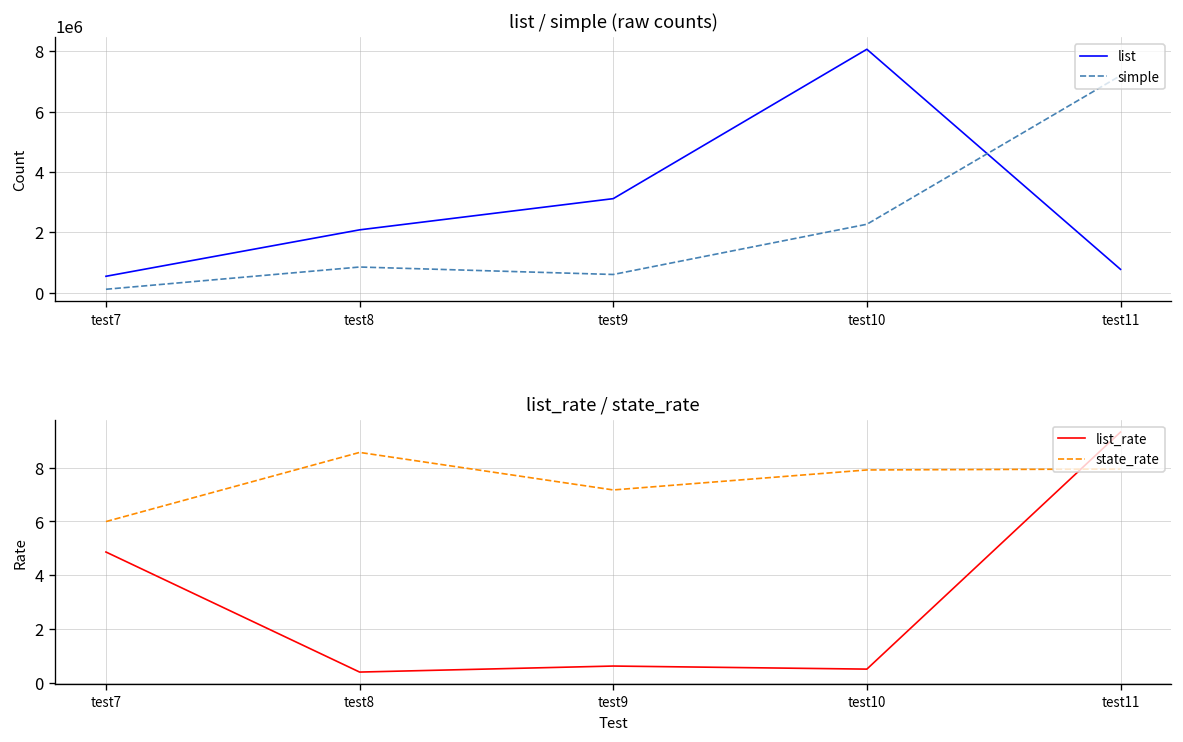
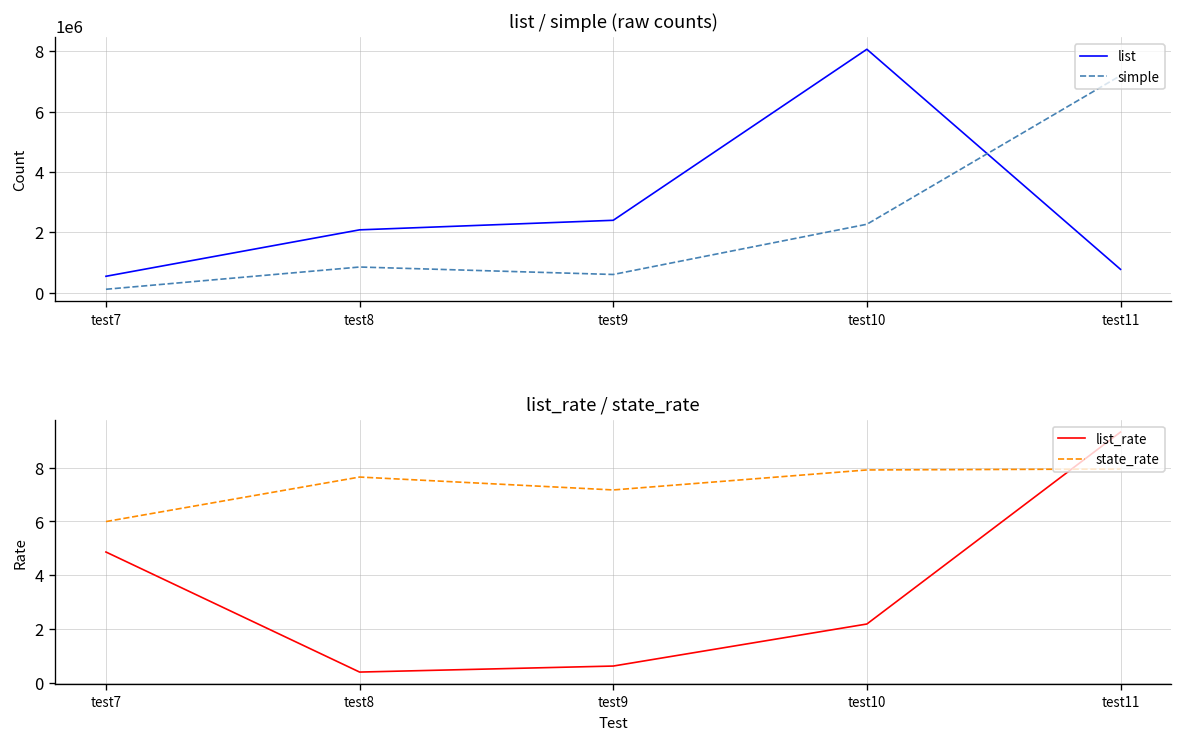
  {
    "list / simple (raw counts)": {
      "list": {
        "test7": 500000,
        "test8": 2100000,
-       "test9": 3100000,
+       "test9": 2400000,
        "test10": 8100000,
        "test11": 800000
      },
      "simple": {
        "test7": 100000,
        "test8": 800000,
        "test9": 600000,
        "test10": 2300000
      }
    },
    "list_rate / state_rate": {
      "list_rate": {
        "test7": 4.9,
        "test8": 0.4,
        "test9": 0.6,
-       "test10": 0.5
+       "test10": 2.2
      },
      "state_rate": {
        "test7": 6.0,
-       "test8": 8.6,
+       "test8": 7.6,
        "test9": 7.2,
        "test10": 7.9,
        "test11": 7.9
      }
    }
  }
